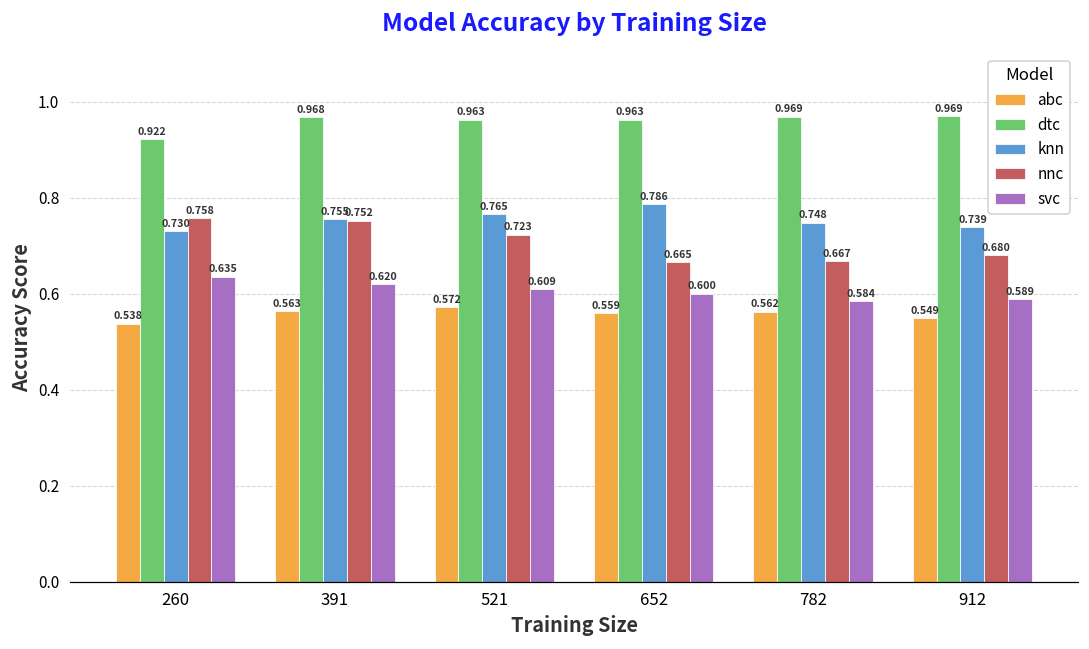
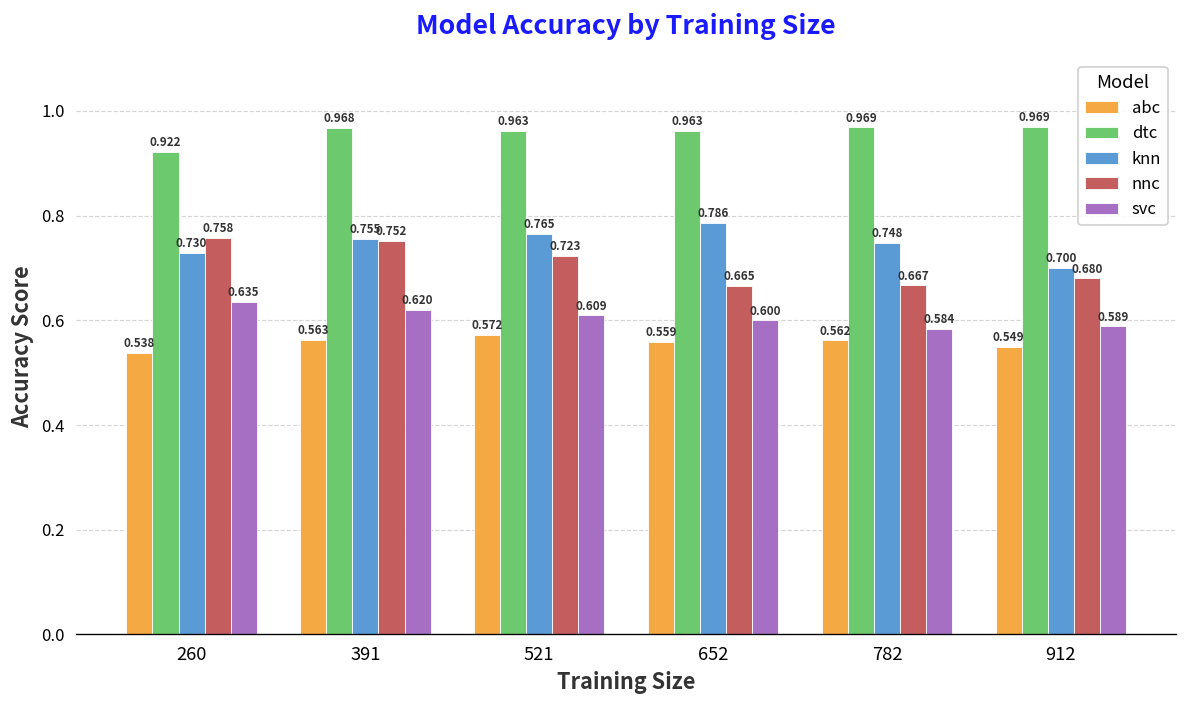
  {
    "abc": {
      "260": 0.538,
      "391": 0.563,
      "521": 0.572,
      "652": 0.559,
      "782": 0.562,
      "912": 0.549
    },
    "dtc": {
      "260": 0.922,
      "391": 0.968,
      "521": 0.963,
      "652": 0.963,
      "782": 0.969,
      "912": 0.969
    },
    "knn": {
      "260": 0.730,
      "391": 0.755,
      "521": 0.765,
      "652": 0.786,
      "782": 0.748,
-     "912": 0.739
+     "912": 0.700
    },
    "nnc": {
      "260": 0.758,
      "391": 0.752,
      "521": 0.723,
      "652": 0.665,
      "782": 0.667,
      "912": 0.680
    },
    "svc": {
      "260": 0.635,
      "391": 0.620,
      "521": 0.609,
      "652": 0.600,
      "782": 0.584,
      "912": 0.589
    }
  }
